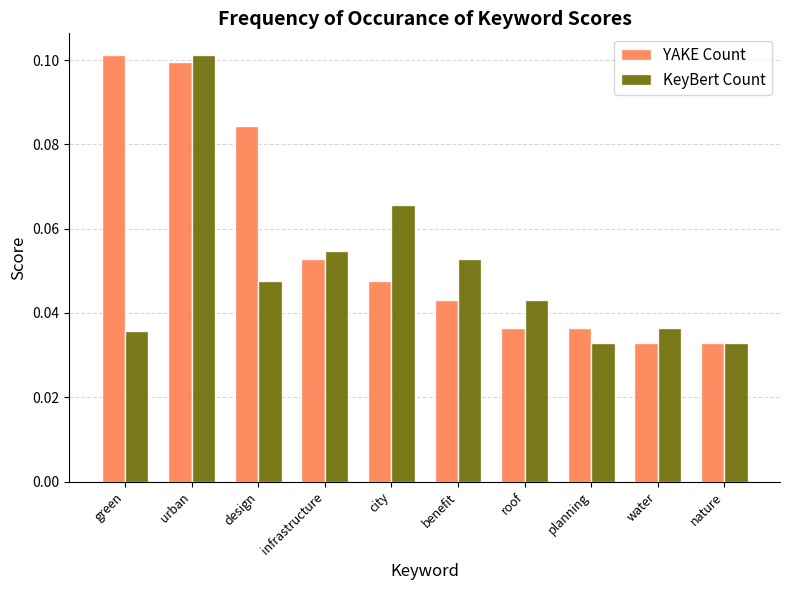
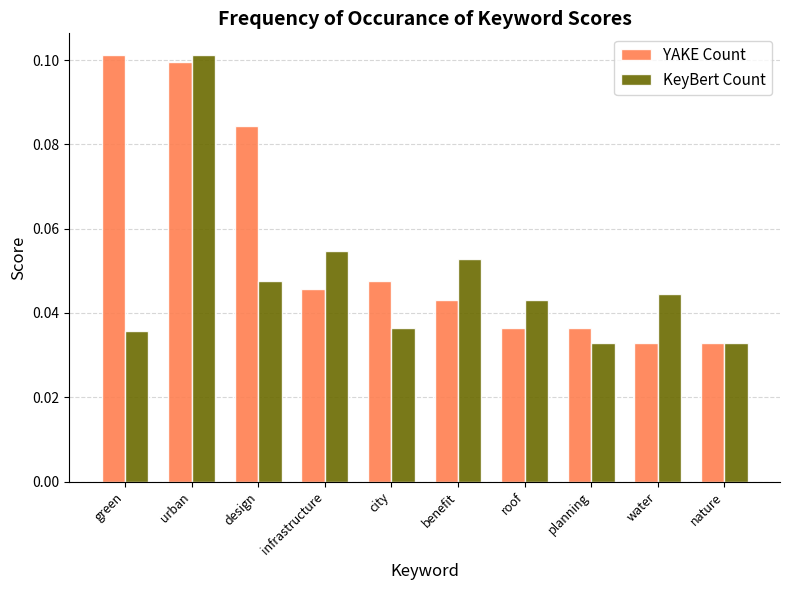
  {
    "YAKE Count": {
      "green": 0.101,
      "urban": 0.100,
      "design": 0.084,
-     "infrastructure": 0.053,
+     "infrastructure": 0.046,
      "city": 0.047,
      "benefit": 0.043,
      "roof": 0.036,
      "planning": 0.036,
      "water": 0.033,
      "nature": 0.033
    },
    "KeyBert Count": {
      "green": 0.036,
      "urban": 0.101,
      "design": 0.047,
      "infrastructure": 0.055,
-     "city": 0.066,
+     "city": 0.036,
      "benefit": 0.053,
      "roof": 0.043,
      "planning": 0.033,
-     "water": 0.036,
+     "water": 0.045,
      "nature": 0.033
    }
  }
